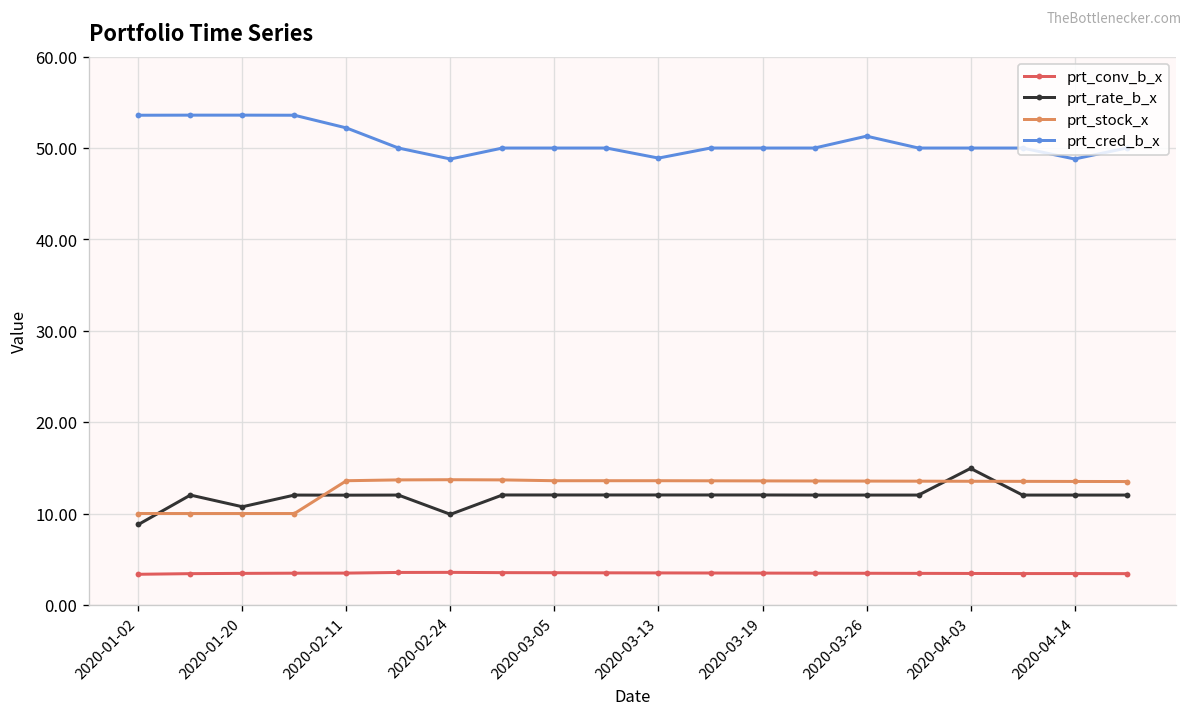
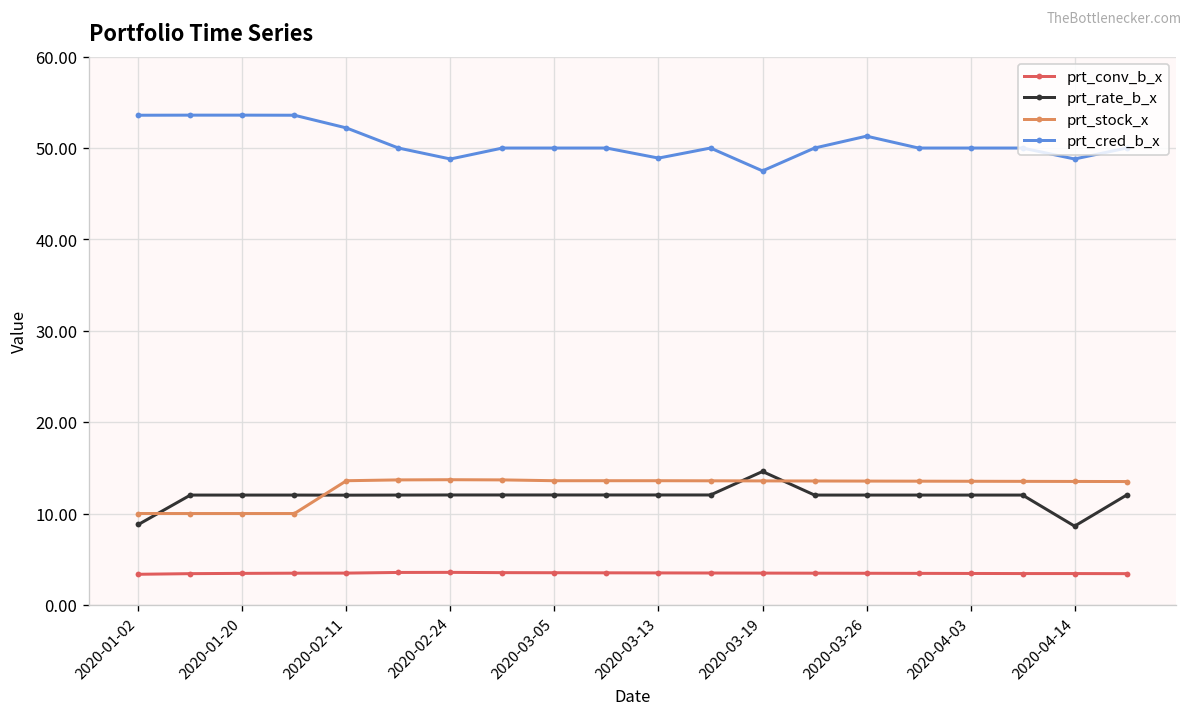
  {
    "prt_rate_b_x": {
      "2020-01-02": 9,
-     "2020-01-20": 11,
+     "2020-01-20": 12,
      "2020-02-11": 12,
-     "2020-02-24": 10,
+     "2020-02-24": 12,
      "2020-03-05": 12,
      "2020-03-13": 12,
-     "2020-03-19": 12,
+     "2020-03-19": 15,
      "2020-03-26": 12,
-     "2020-04-03": 15,
-     "2020-04-14": 12
+     "2020-04-03": 12,
+     "2020-04-14": 9
    },
    "prt_cred_b_x": {
      "2020-01-02": 54,
      "2020-01-20": 54,
      "2020-02-11": 52,
      "2020-02-24": 49,
      "2020-03-05": 50,
      "2020-03-13": 49,
-     "2020-03-19": 50,
+     "2020-03-19": 48,
      "2020-03-26": 51,
      "2020-04-03": 50
    }
  }
